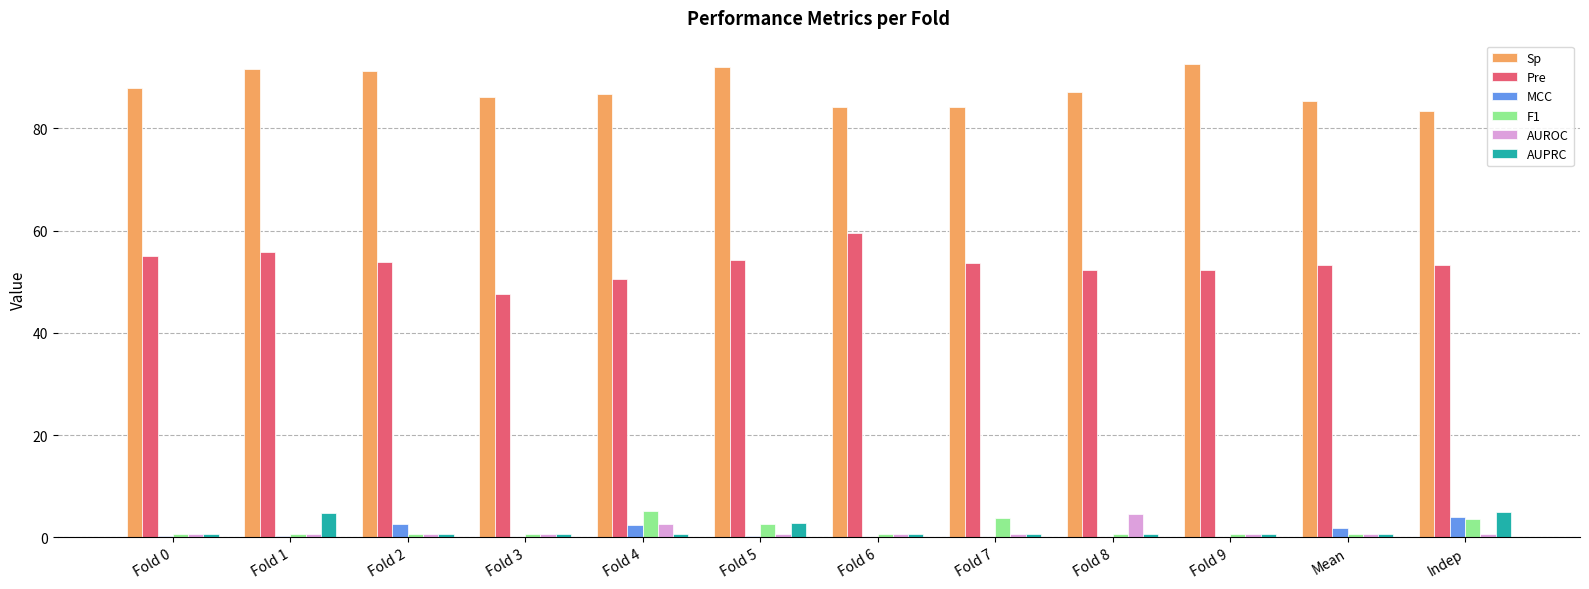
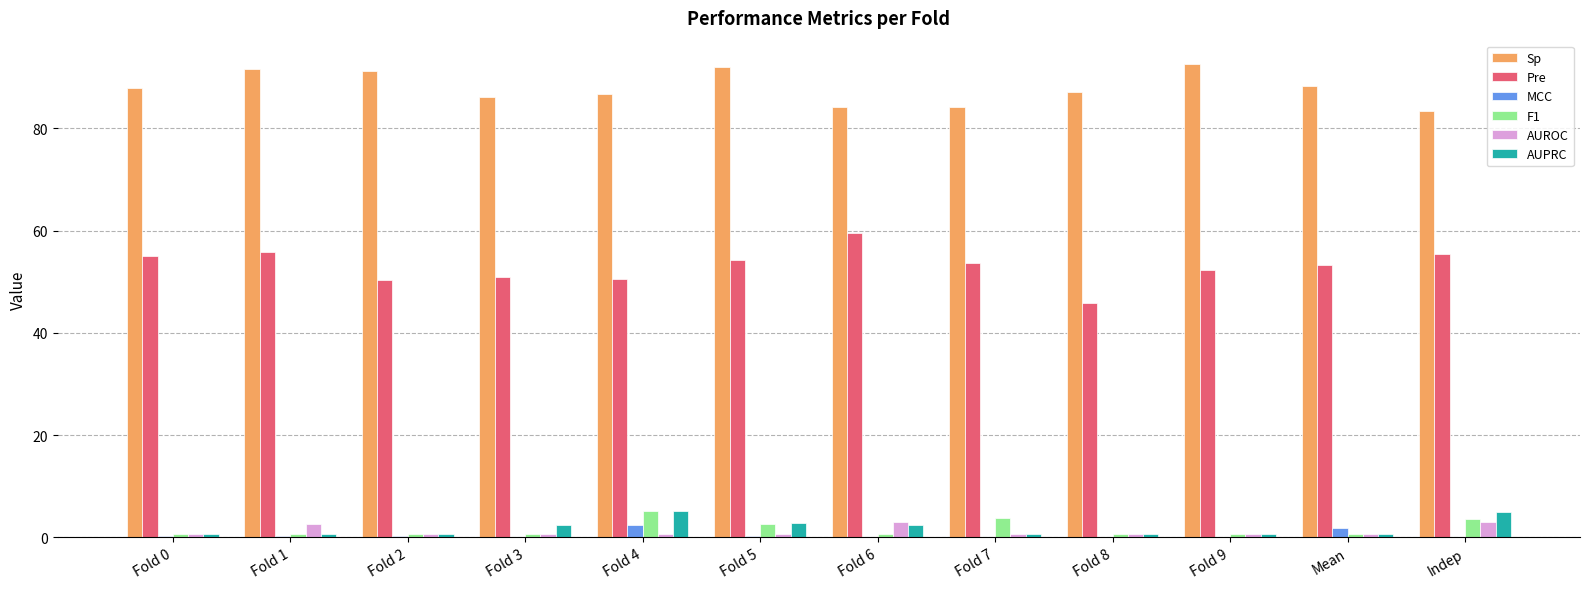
  {
    "Sp": {
      "Fold 0": 88,
      "Fold 1": 92,
      "Fold 2": 91,
      "Fold 3": 86,
      "Fold 4": 87,
      "Fold 5": 92,
      "Fold 6": 84,
      "Fold 7": 84,
      "Fold 8": 87,
      "Fold 9": 93,
-     "Mean": 85,
+     "Mean": 88,
      "Indep": 83
    },
    "Pre": {
      "Fold 0": 55,
      "Fold 1": 56,
-     "Fold 2": 54,
-     "Fold 3": 48,
+     "Fold 2": 50,
+     "Fold 3": 51,
      "Fold 4": 50,
      "Fold 5": 54,
      "Fold 6": 60,
      "Fold 7": 54,
-     "Fold 8": 52,
+     "Fold 8": 46,
      "Fold 9": 52,
      "Mean": 53,
-     "Indep": 53
+     "Indep": 55
    },
    "MCC": {
-     "Fold 2": 3,
+     "Fold 2": 0,
      "Fold 4": 2,
      "Mean": 2,
-     "Indep": 4
+     "Indep": 0
    },
    "F1": {
      "Fold 0": 1,
      "Fold 1": 1,
      "Fold 2": 1,
      "Fold 3": 1,
      "Fold 4": 5,
      "Fold 5": 3,
      "Fold 6": 1,
      "Fold 7": 4,
      "Fold 8": 1,
      "Fold 9": 1,
      "Mean": 1,
      "Indep": 4
    },
    "AUROC": {
      "Fold 0": 1,
-     "Fold 1": 1,
+     "Fold 1": 3,
      "Fold 2": 1,
      "Fold 3": 1,
-     "Fold 4": 3,
+     "Fold 4": 1,
      "Fold 5": 1,
-     "Fold 6": 1,
+     "Fold 6": 3,
      "Fold 7": 1,
-     "Fold 8": 5,
+     "Fold 8": 1,
      "Fold 9": 1,
      "Mean": 1,
-     "Indep": 1
+     "Indep": 3
    },
    "AUPRC": {
      "Fold 0": 1,
-     "Fold 1": 5,
+     "Fold 1": 1,
      "Fold 2": 1,
-     "Fold 3": 1,
-     "Fold 4": 1,
+     "Fold 3": 3,
+     "Fold 4": 5,
      "Fold 5": 3,
-     "Fold 6": 1,
+     "Fold 6": 2,
      "Fold 7": 1,
      "Fold 8": 1,
      "Fold 9": 1,
      "Mean": 1,
      "Indep": 5
    }
  }
